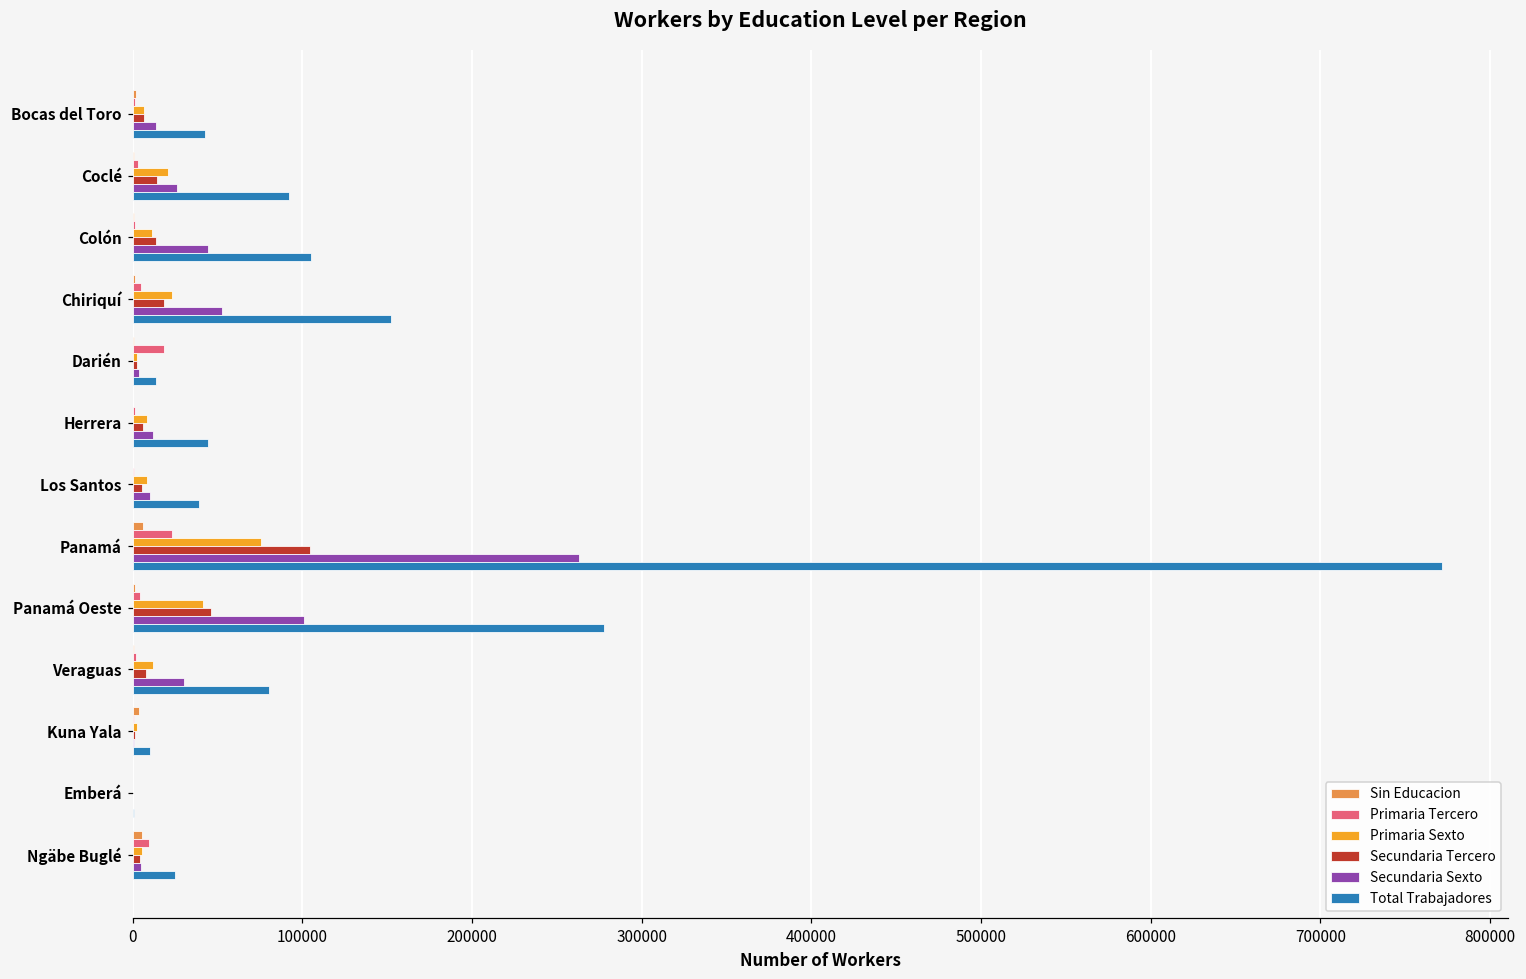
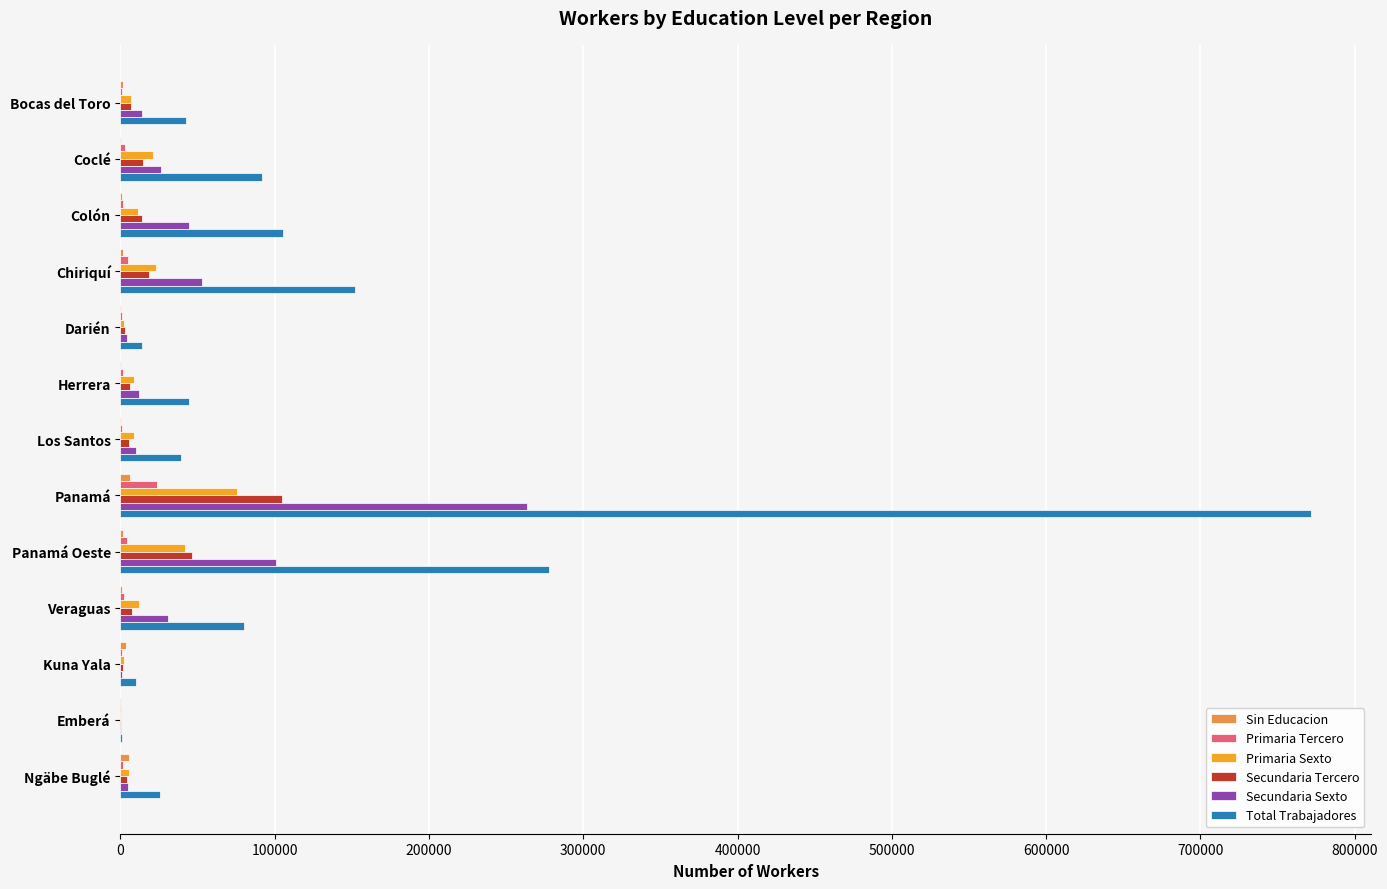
  {
    "Primaria Tercero": {
      "Coclé": 3000,
      "Colón": 2000,
      "Chiriquí": 5000,
-     "Darién": 19000,
+     "Darién": 1000,
      "Panamá": 23000,
      "Panamá Oeste": 4000,
      "Veraguas": 2000,
-     "Ngäbe Buglé": 10000
+     "Ngäbe Buglé": 2000
    },
    "Secundaria Tercero": {
      "Bocas del Toro": 7000,
      "Coclé": 14000,
      "Colón": 14000,
      "Chiriquí": 18000,
      "Darién": 3000,
      "Herrera": 6000,
      "Los Santos": 5000,
      "Panamá": 105000,
      "Panamá Oeste": 46000,
      "Veraguas": 8000,
      "Ngäbe Buglé": 5000
    },
    "Secundaria Sexto": {
      "Bocas del Toro": 14000,
      "Coclé": 26000,
      "Colón": 44000,
      "Chiriquí": 53000,
      "Darién": 4000,
      "Herrera": 12000,
      "Los Santos": 10000,
      "Panamá": 263000,
      "Panamá Oeste": 101000,
      "Veraguas": 31000,
      "Ngäbe Buglé": 5000
    },
    "Total Trabajadores": {
      "Bocas del Toro": 43000,
      "Coclé": 92000,
      "Colón": 105000,
      "Chiriquí": 152000,
      "Darién": 14000,
      "Herrera": 45000,
      "Los Santos": 39000,
      "Panamá": 772000,
      "Panamá Oeste": 278000,
      "Veraguas": 80000,
      "Kuna Yala": 10000,
      "Ngäbe Buglé": 25000
    }
  }
